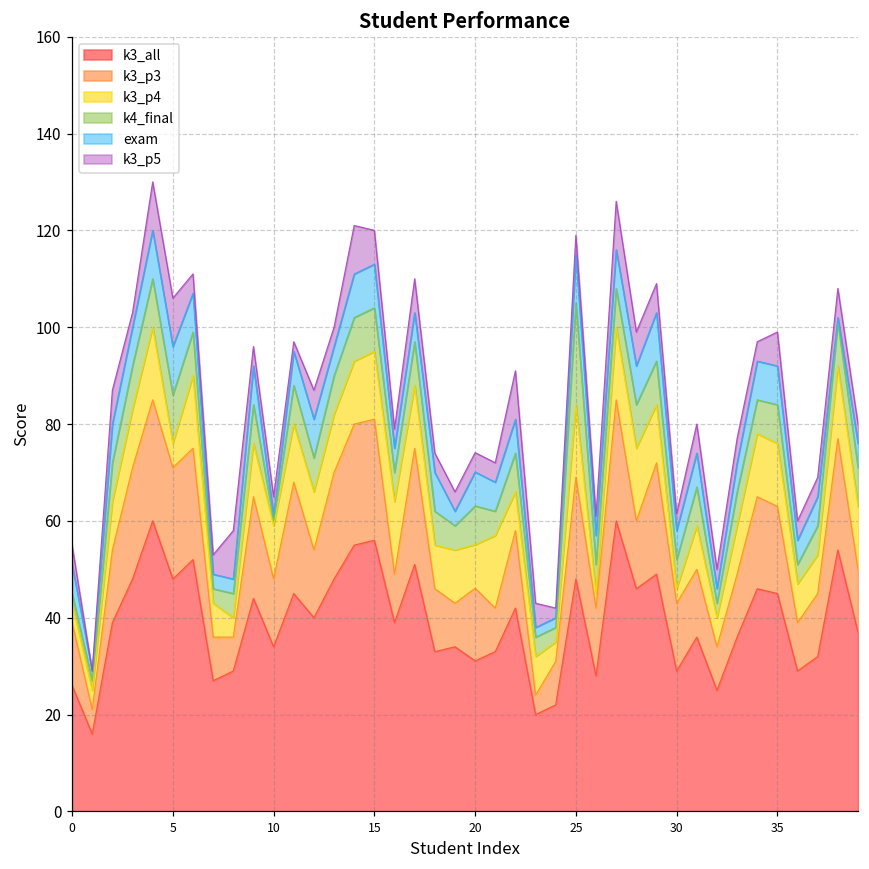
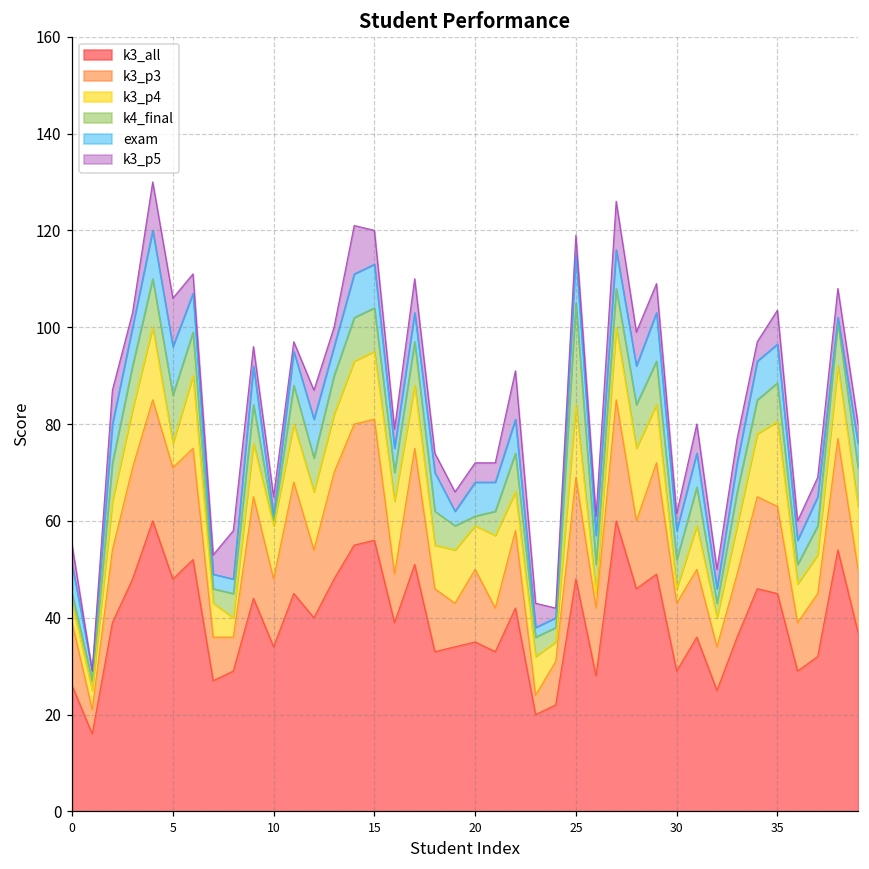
  {
    "k3_all": {
      "0": 26,
      "5": 48,
      "10": 34,
      "15": 56,
-     "20": 31,
+     "20": 35,
      "25": 48,
      "30": 29,
      "35": 45
    },
    "k3_p3": {
      "0": 13,
      "5": 23,
      "10": 14,
      "15": 25,
      "20": 15,
      "25": 21,
      "30": 14,
      "35": 18
    },
    "k3_p4": {
      "0": 4,
      "5": 5,
      "10": 11,
      "15": 14,
      "20": 9,
      "25": 15,
      "30": 3,
-     "35": 13
+     "35": 18
    },
    "k4_final": {
      "0": 2,
      "5": 10,
      "10": 1,
      "15": 9,
-     "20": 8,
+     "20": 2,
      "25": 21,
      "30": 6,
      "35": 8
    },
    "exam": {
      "0": 6,
      "5": 10,
      "10": 1,
      "15": 9,
      "20": 7,
      "25": 10,
      "30": 6,
      "35": 8
    },
    "k3_p5": {
      "0": 4,
      "5": 10,
      "10": 4,
      "15": 7,
      "20": 4,
      "25": 4,
      "30": 4,
      "35": 7
    }
  }
